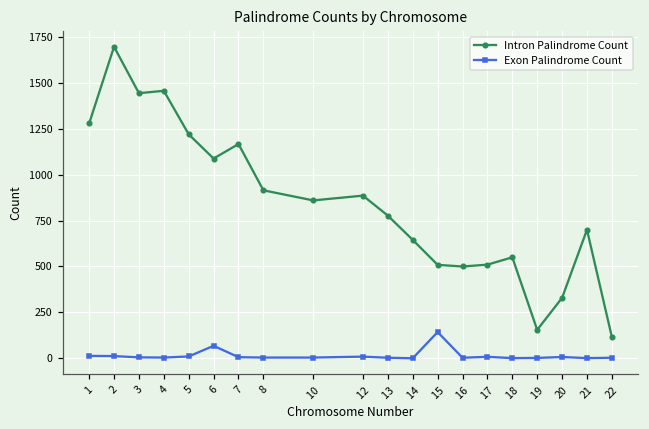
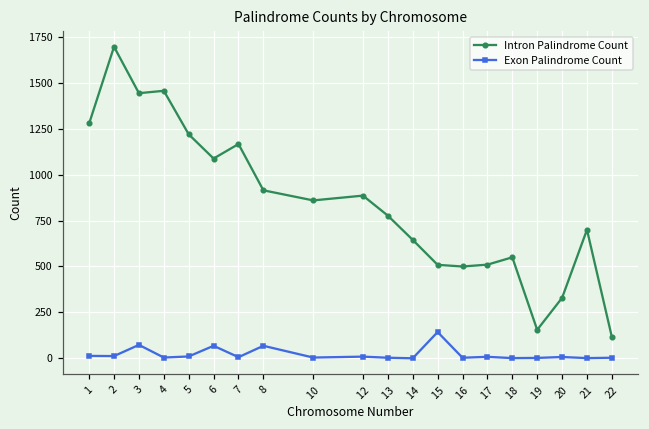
  {
    "Intron Palindrome Count": {
      "1": 1280,
      "2": 1700,
      "3": 1440,
      "4": 1460,
      "5": 1220,
      "6": 1090,
      "7": 1170,
      "8": 920,
      "10": 860,
      "12": 890,
      "13": 780,
      "14": 650,
      "15": 510,
      "16": 500,
      "17": 510,
      "18": 550,
      "19": 160,
      "20": 330,
      "21": 700,
      "22": 120
    },
    "Exon Palindrome Count": {
      "1": 10,
      "2": 10,
-     "3": 10,
+     "3": 70,
      "4": 0,
      "5": 10,
      "6": 70,
      "7": 10,
-     "8": 0,
+     "8": 70,
      "10": 0,
      "12": 10,
      "13": 0,
      "14": 0,
      "15": 140,
      "16": 0,
      "17": 10,
      "18": 0,
      "19": 0,
      "20": 10,
      "21": 0,
      "22": 0
    }
  }
